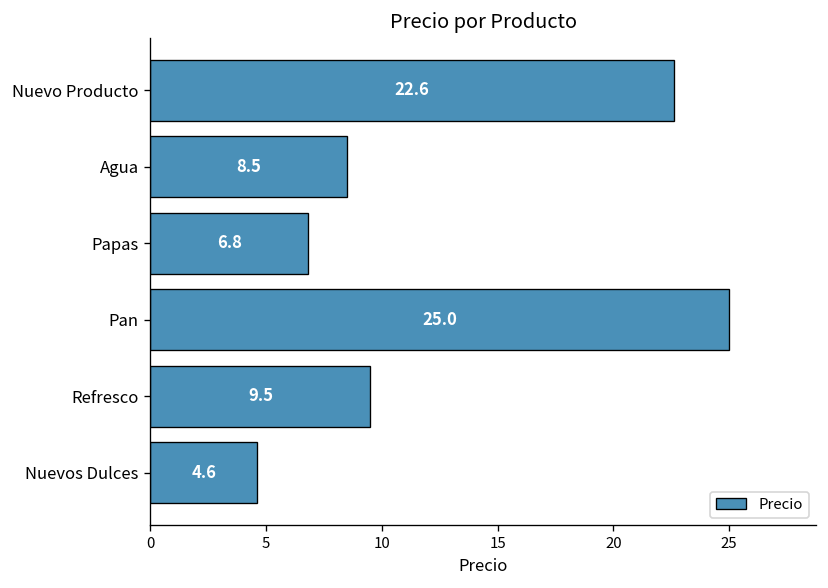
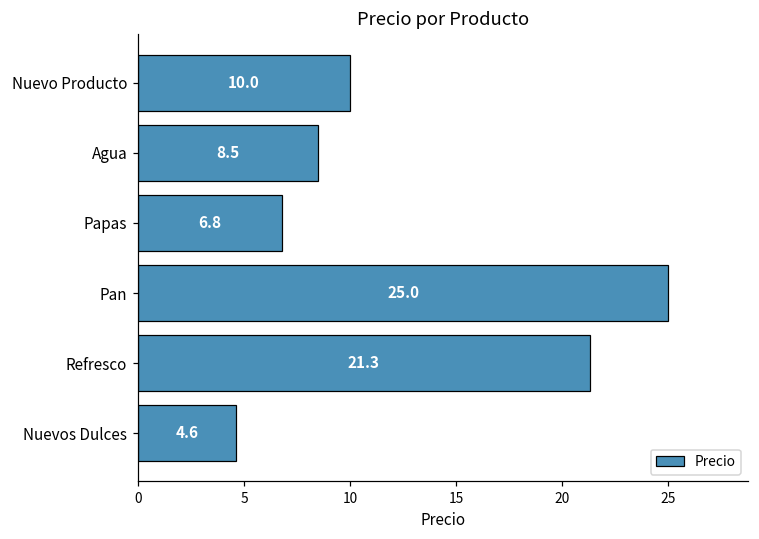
  {
-   "Nuevo Producto": 22.6,
+   "Nuevo Producto": 10.0,
    "Agua": 8.5,
    "Papas": 6.8,
    "Pan": 25.0,
-   "Refresco": 9.5,
+   "Refresco": 21.3,
    "Nuevos Dulces": 4.6
  }
